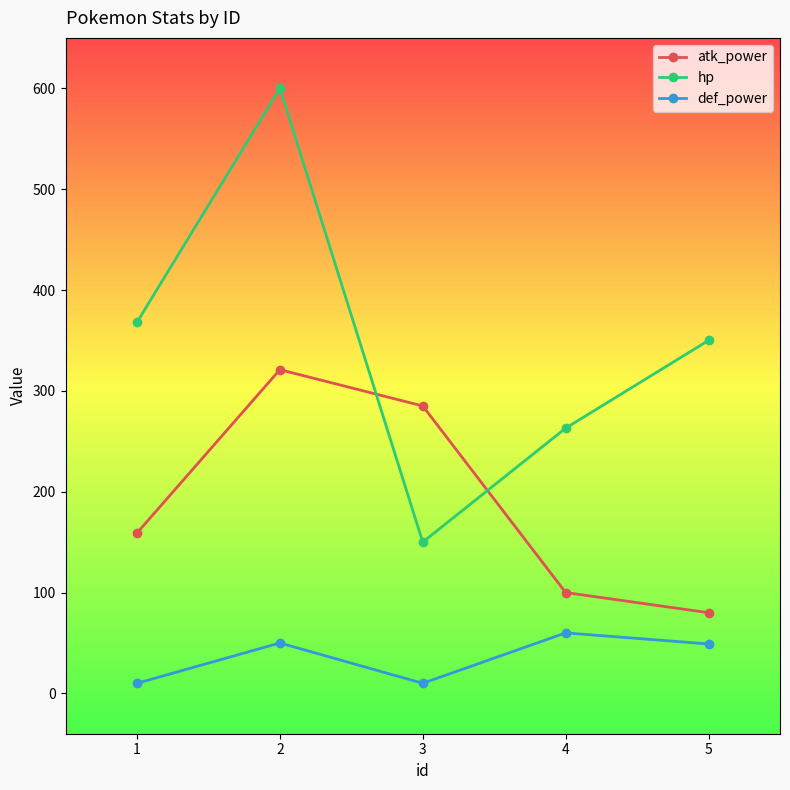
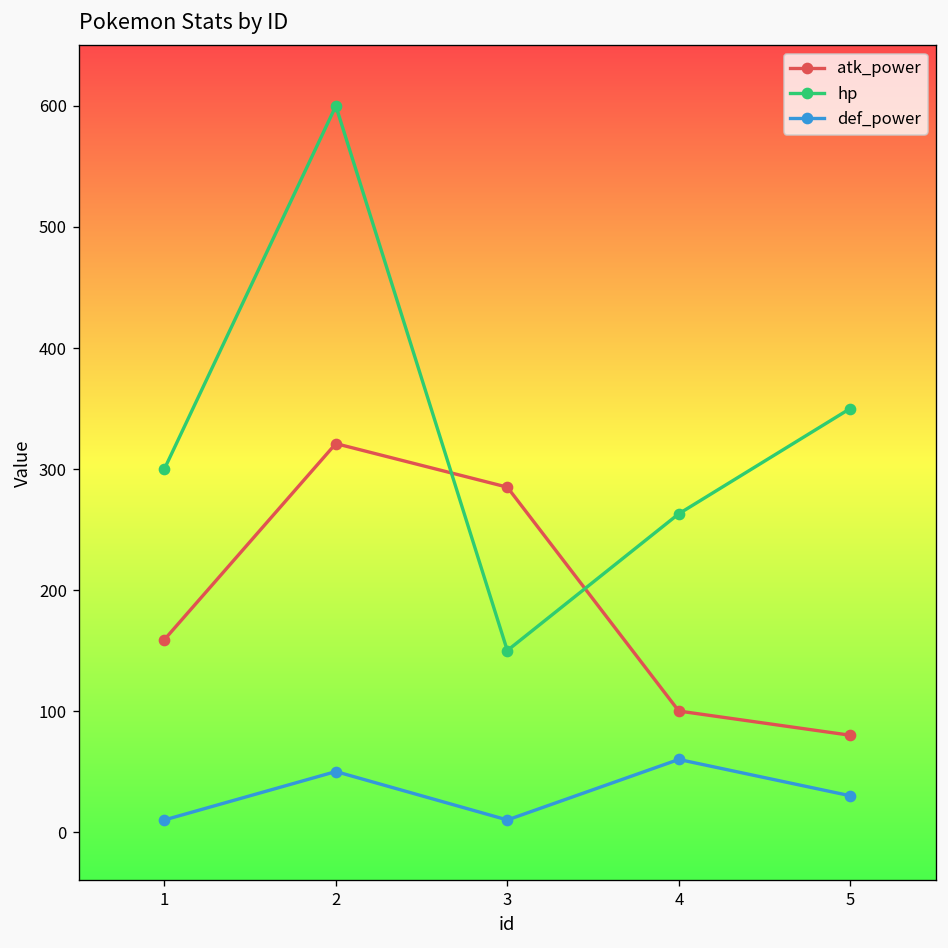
  {
    "atk_power": {
      "1": 159,
      "2": 321,
      "3": 285,
      "4": 100,
      "5": 80
    },
    "hp": {
-     "1": 368,
+     "1": 300,
      "2": 600,
      "3": 150,
      "4": 263,
      "5": 350
    },
    "def_power": {
      "1": 10,
      "2": 50,
      "3": 10,
      "4": 60,
-     "5": 49
+     "5": 30
    }
  }
